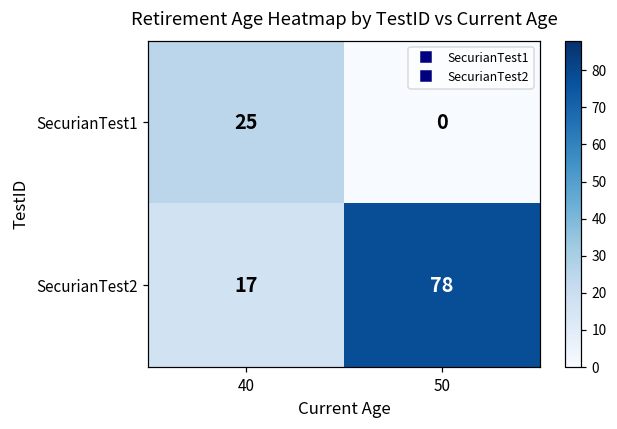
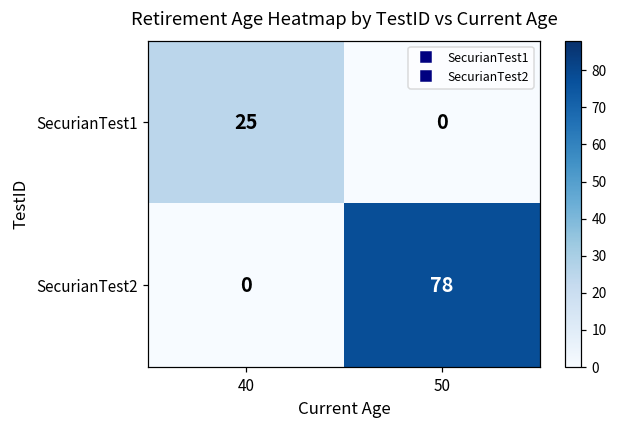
  {
    "SecurianTest1": {
      "40": 25,
      "50": 0
    },
    "SecurianTest2": {
-     "40": 17,
+     "40": 0,
      "50": 78
    }
  }
